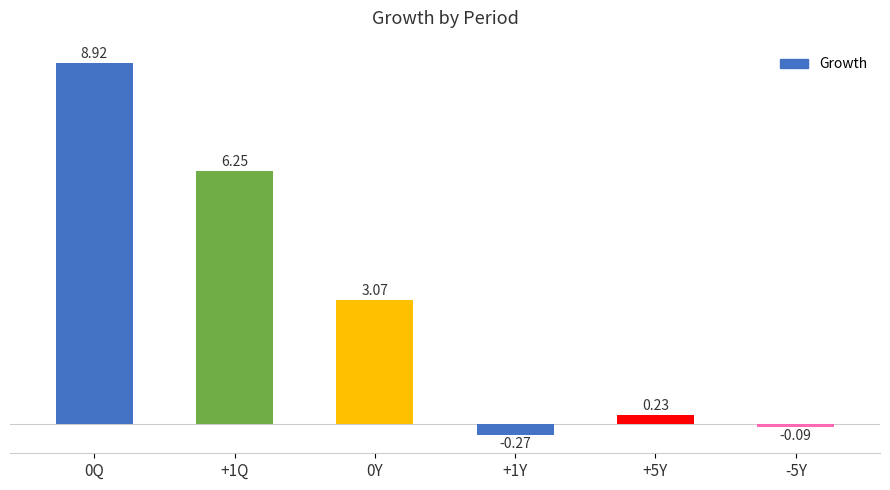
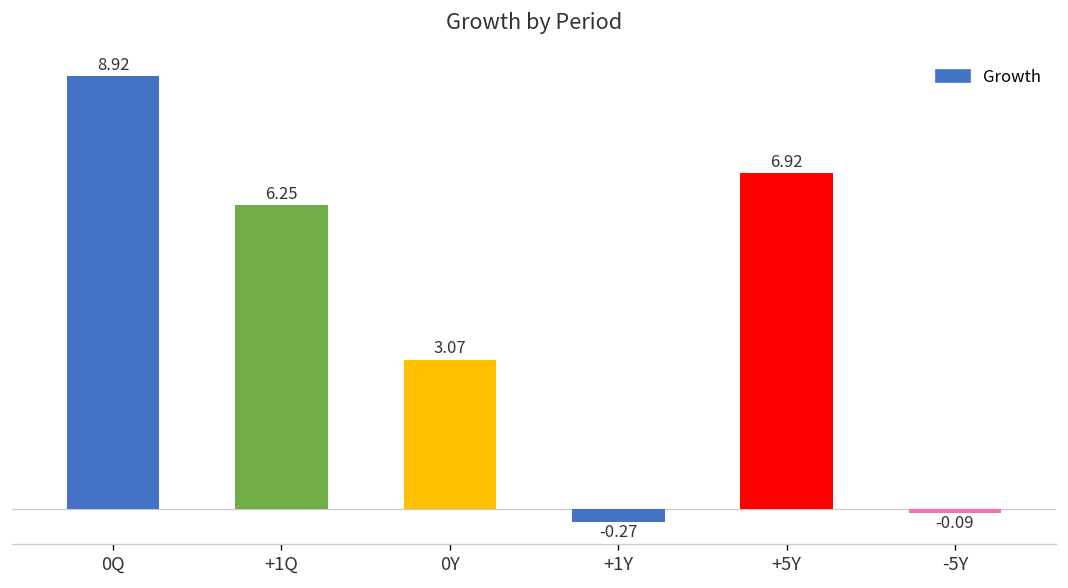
  {
    "0Q": 8.92,
    "+1Q": 6.25,
    "0Y": 3.07,
    "+1Y": -0.27,
-   "+5Y": 0.23,
+   "+5Y": 6.92,
    "-5Y": -0.09
  }
